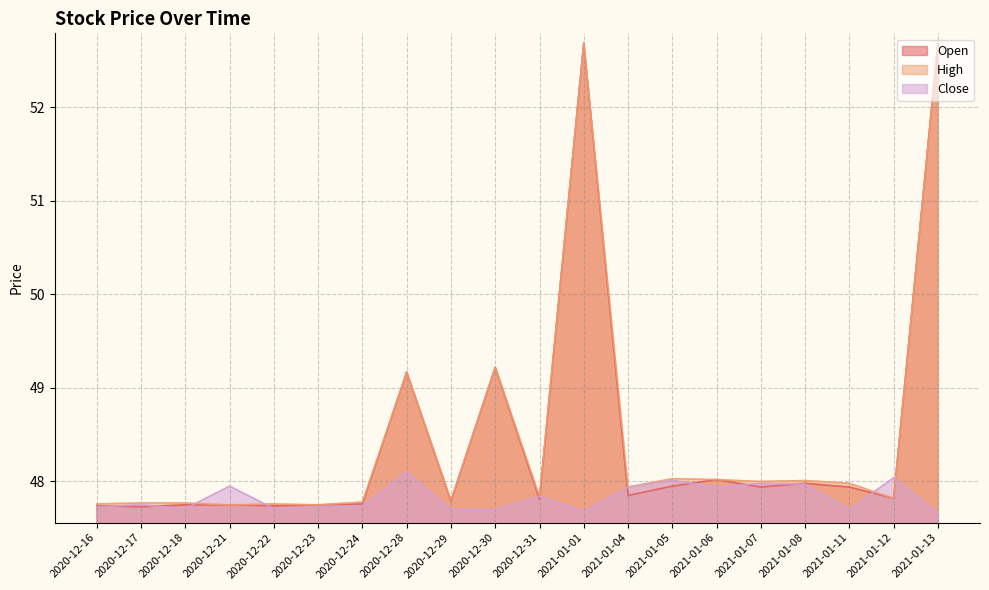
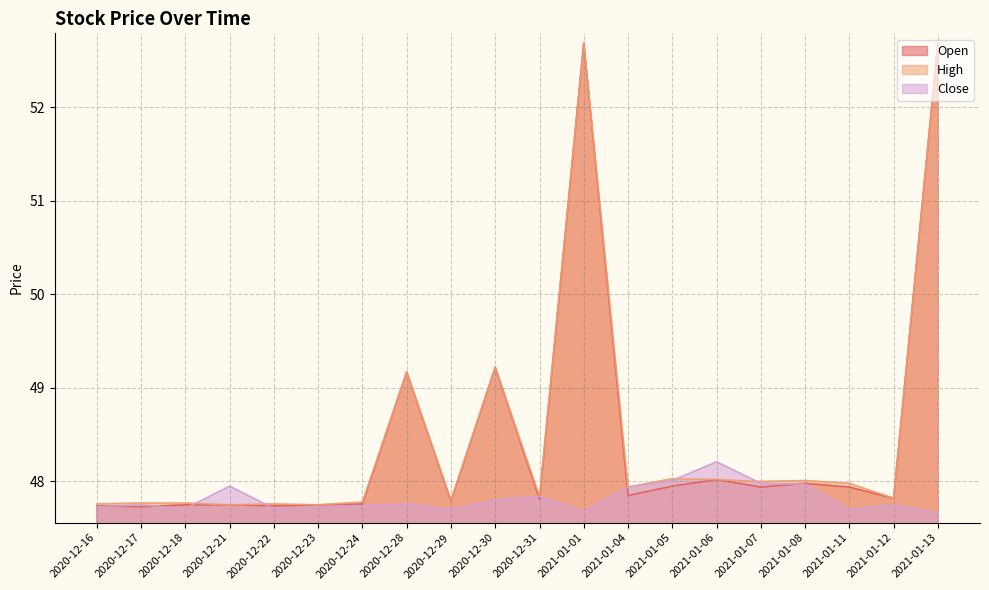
  {
    "Close": {
      "2020-12-18": 47.7,
      "2020-12-21": 48.0,
      "2020-12-22": 47.7,
-     "2020-12-28": 48.1,
+     "2020-12-28": 47.8,
      "2020-12-29": 47.7,
-     "2020-12-30": 47.7,
+     "2020-12-30": 47.8,
      "2021-01-01": 47.7,
-     "2021-01-06": 47.9,
+     "2021-01-06": 48.2,
      "2021-01-11": 47.7,
-     "2021-01-12": 48.0,
+     "2021-01-12": 47.8,
      "2021-01-13": 47.7
    }
  }
